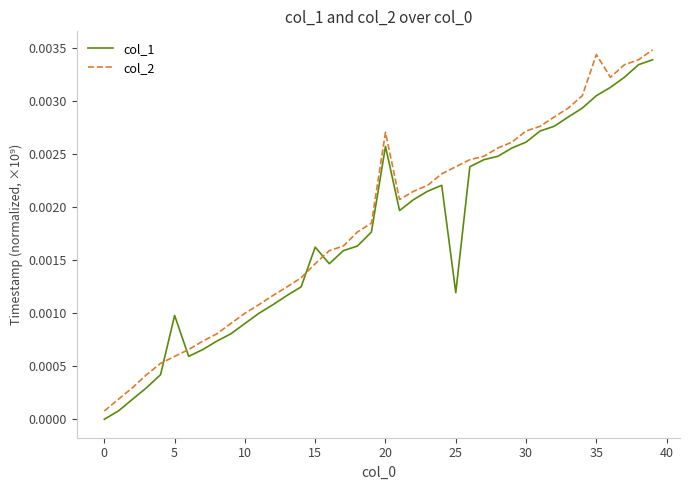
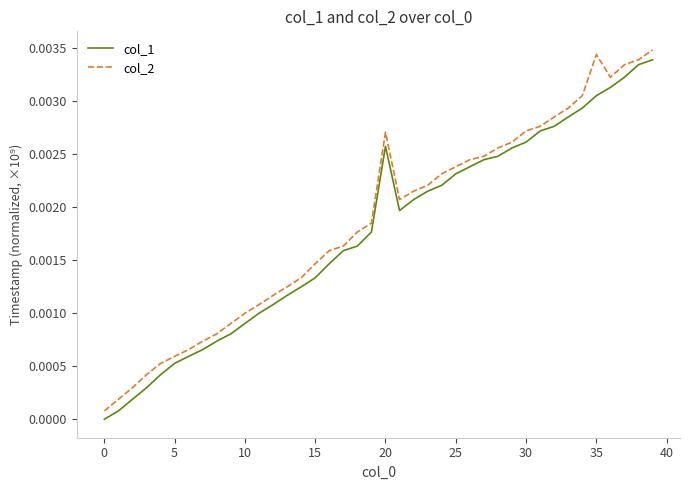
  {
    "col_1": {
      "0": 0.00000,
-     "5": 0.00098,
+     "5": 0.00053,
      "10": 0.00090,
-     "15": 0.00162,
+     "15": 0.00133,
      "20": 0.00257,
-     "25": 0.00119,
+     "25": 0.00231,
      "30": 0.00261,
      "35": 0.00305
    },
    "col_2": {
      "0": 0.00008,
      "5": 0.00059,
      "10": 0.00100,
      "15": 0.00147,
      "20": 0.00270,
      "25": 0.00238,
      "30": 0.00272,
      "35": 0.00344
    }
  }
